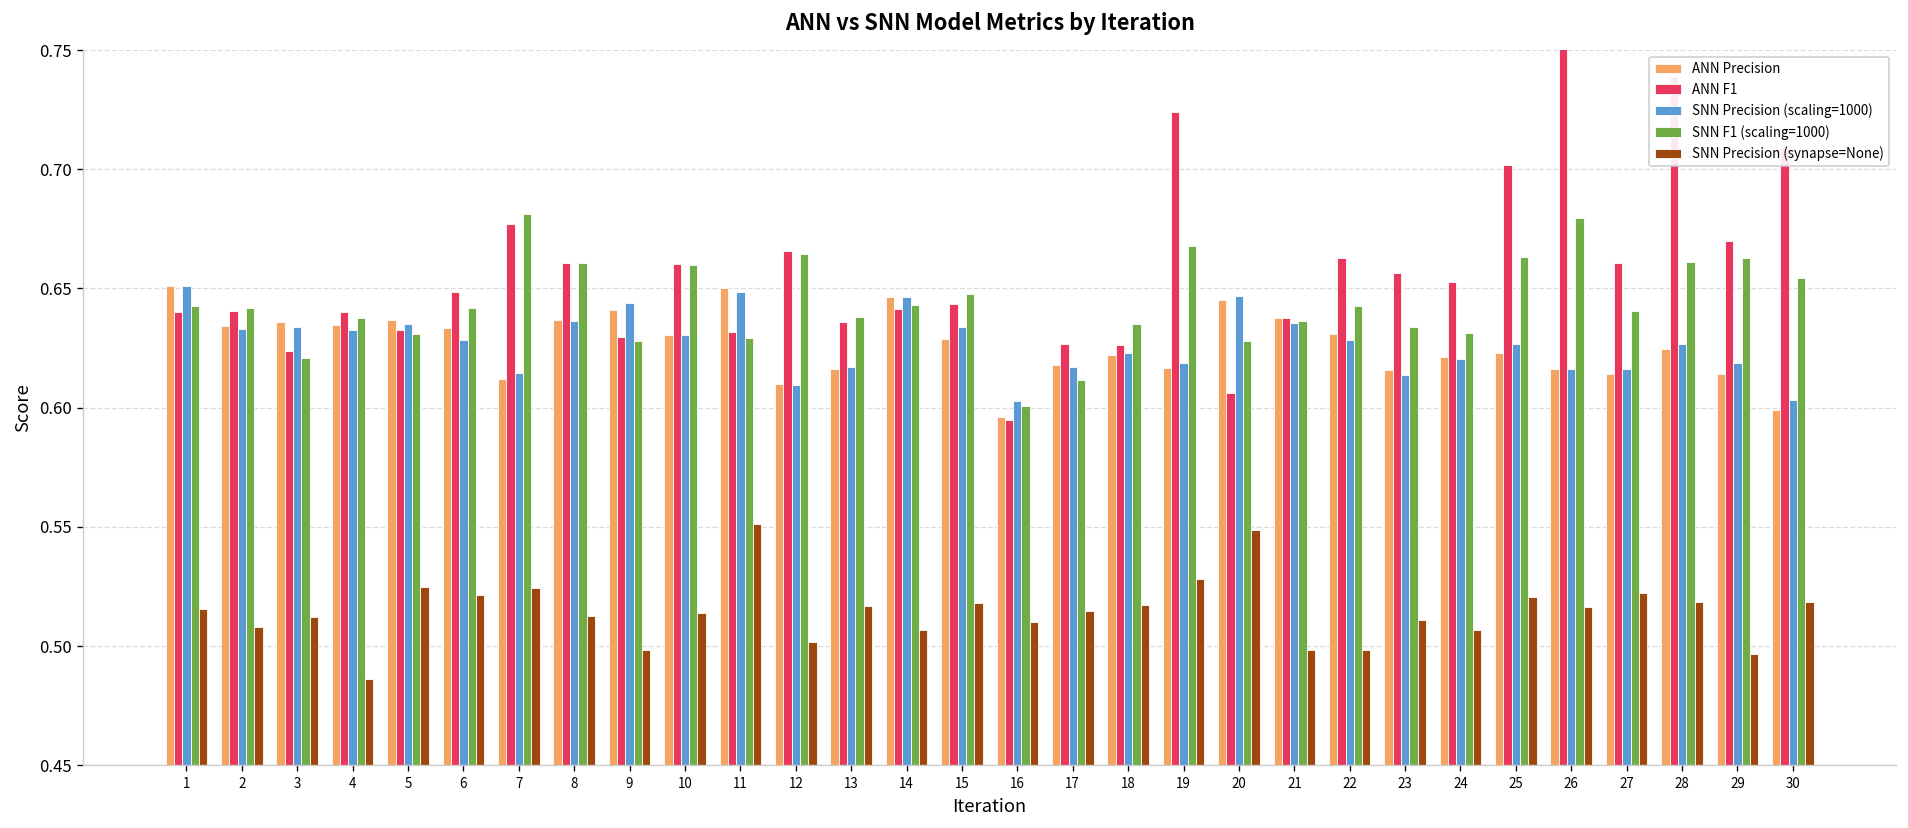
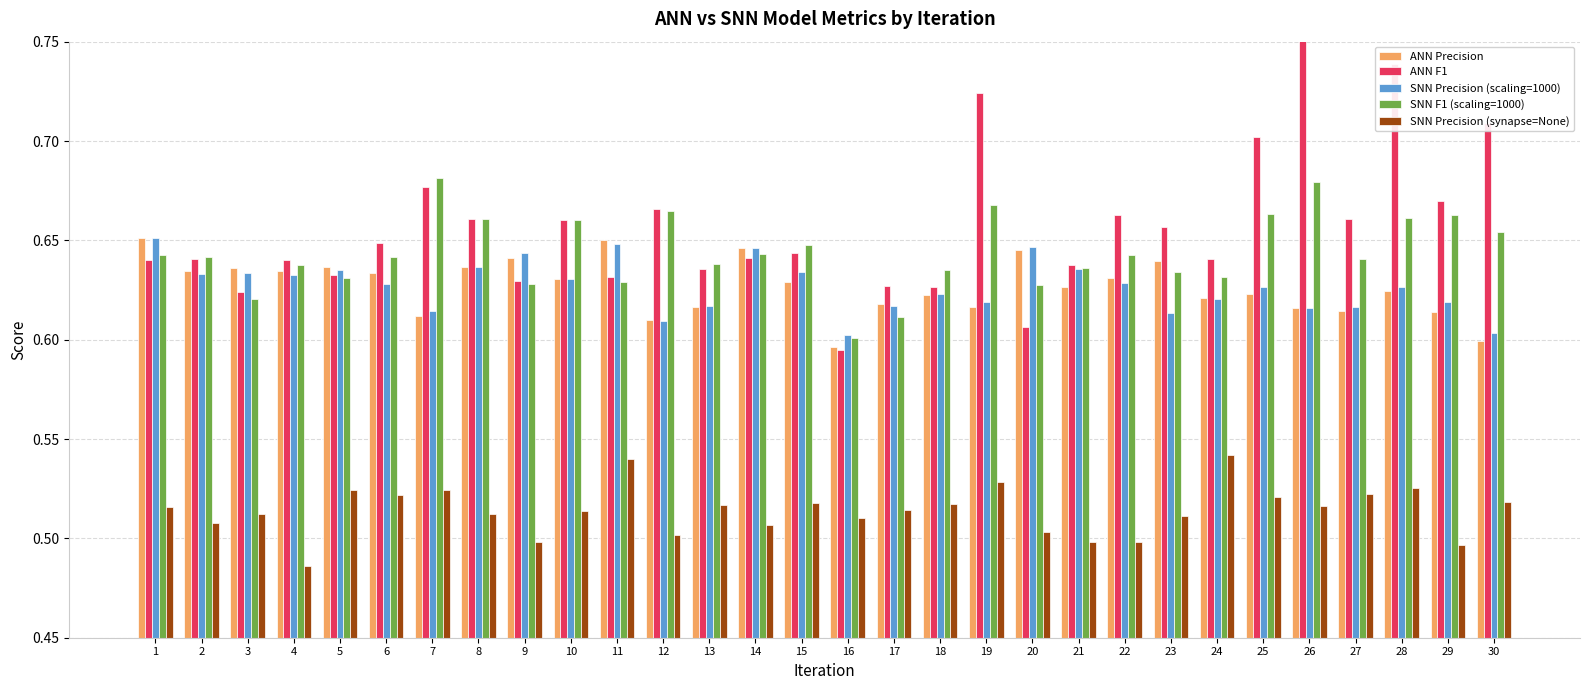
  {
    "ANN Precision": {
      "1": 0.651,
      "2": 0.634,
      "3": 0.636,
      "4": 0.635,
      "5": 0.637,
      "6": 0.634,
      "7": 0.612,
      "8": 0.637,
      "9": 0.641,
      "10": 0.631,
      "11": 0.650,
      "12": 0.610,
      "13": 0.616,
      "14": 0.646,
      "15": 0.629,
      "16": 0.596,
      "17": 0.618,
      "18": 0.622,
      "19": 0.617,
      "20": 0.645,
-     "21": 0.637,
+     "21": 0.626,
      "22": 0.631,
-     "23": 0.616,
+     "23": 0.639,
      "24": 0.621,
      "25": 0.623,
      "26": 0.616,
      "27": 0.614,
      "28": 0.625,
      "29": 0.614,
      "30": 0.599
    },
    "ANN F1": {
      "1": 0.640,
      "2": 0.640,
      "3": 0.624,
      "4": 0.640,
      "5": 0.633,
      "6": 0.649,
      "7": 0.677,
      "8": 0.661,
      "9": 0.629,
      "10": 0.660,
      "11": 0.632,
      "12": 0.666,
      "13": 0.636,
      "14": 0.641,
      "15": 0.643,
      "16": 0.595,
      "17": 0.627,
      "18": 0.626,
      "19": 0.724,
      "20": 0.606,
      "21": 0.637,
      "22": 0.663,
      "23": 0.657,
-     "24": 0.653,
+     "24": 0.640,
      "25": 0.702,
      "27": 0.661,
      "29": 0.670
    },
    "SNN Precision (scaling=1000)": {
      "1": 0.651,
      "2": 0.633,
      "3": 0.634,
      "4": 0.633,
      "5": 0.635,
      "6": 0.628,
      "7": 0.614,
      "8": 0.637,
      "9": 0.644,
      "10": 0.630,
      "11": 0.648,
      "12": 0.610,
      "13": 0.617,
      "14": 0.646,
      "15": 0.634,
      "16": 0.603,
      "17": 0.617,
      "18": 0.623,
      "19": 0.619,
      "20": 0.647,
      "21": 0.636,
      "22": 0.628,
      "23": 0.614,
      "24": 0.621,
      "25": 0.627,
      "26": 0.616,
      "27": 0.616,
      "28": 0.627,
      "29": 0.619,
      "30": 0.603
    },
    "SNN F1 (scaling=1000)": {
      "1": 0.643,
      "2": 0.642,
      "3": 0.621,
      "4": 0.638,
      "5": 0.631,
      "6": 0.642,
      "7": 0.681,
      "8": 0.661,
      "9": 0.628,
      "10": 0.660,
      "11": 0.629,
      "12": 0.665,
      "13": 0.638,
      "14": 0.643,
      "15": 0.648,
      "16": 0.601,
      "17": 0.611,
      "18": 0.635,
      "19": 0.668,
      "20": 0.628,
      "21": 0.636,
      "22": 0.643,
      "23": 0.634,
      "24": 0.631,
      "25": 0.663,
      "26": 0.679,
      "27": 0.641,
      "28": 0.661,
      "29": 0.663,
      "30": 0.654
    },
    "SNN Precision (synapse=None)": {
      "1": 0.516,
      "2": 0.508,
      "3": 0.512,
      "4": 0.486,
      "5": 0.525,
      "6": 0.522,
      "7": 0.524,
      "8": 0.512,
      "9": 0.498,
      "10": 0.514,
-     "11": 0.551,
+     "11": 0.540,
      "12": 0.502,
      "13": 0.517,
      "14": 0.507,
      "15": 0.518,
      "16": 0.510,
      "17": 0.515,
      "18": 0.517,
      "19": 0.528,
-     "20": 0.549,
+     "20": 0.503,
      "21": 0.498,
      "22": 0.498,
      "23": 0.511,
-     "24": 0.507,
+     "24": 0.542,
      "25": 0.521,
      "26": 0.516,
      "27": 0.522,
-     "28": 0.518,
+     "28": 0.525,
      "29": 0.497,
      "30": 0.518
    }
  }
